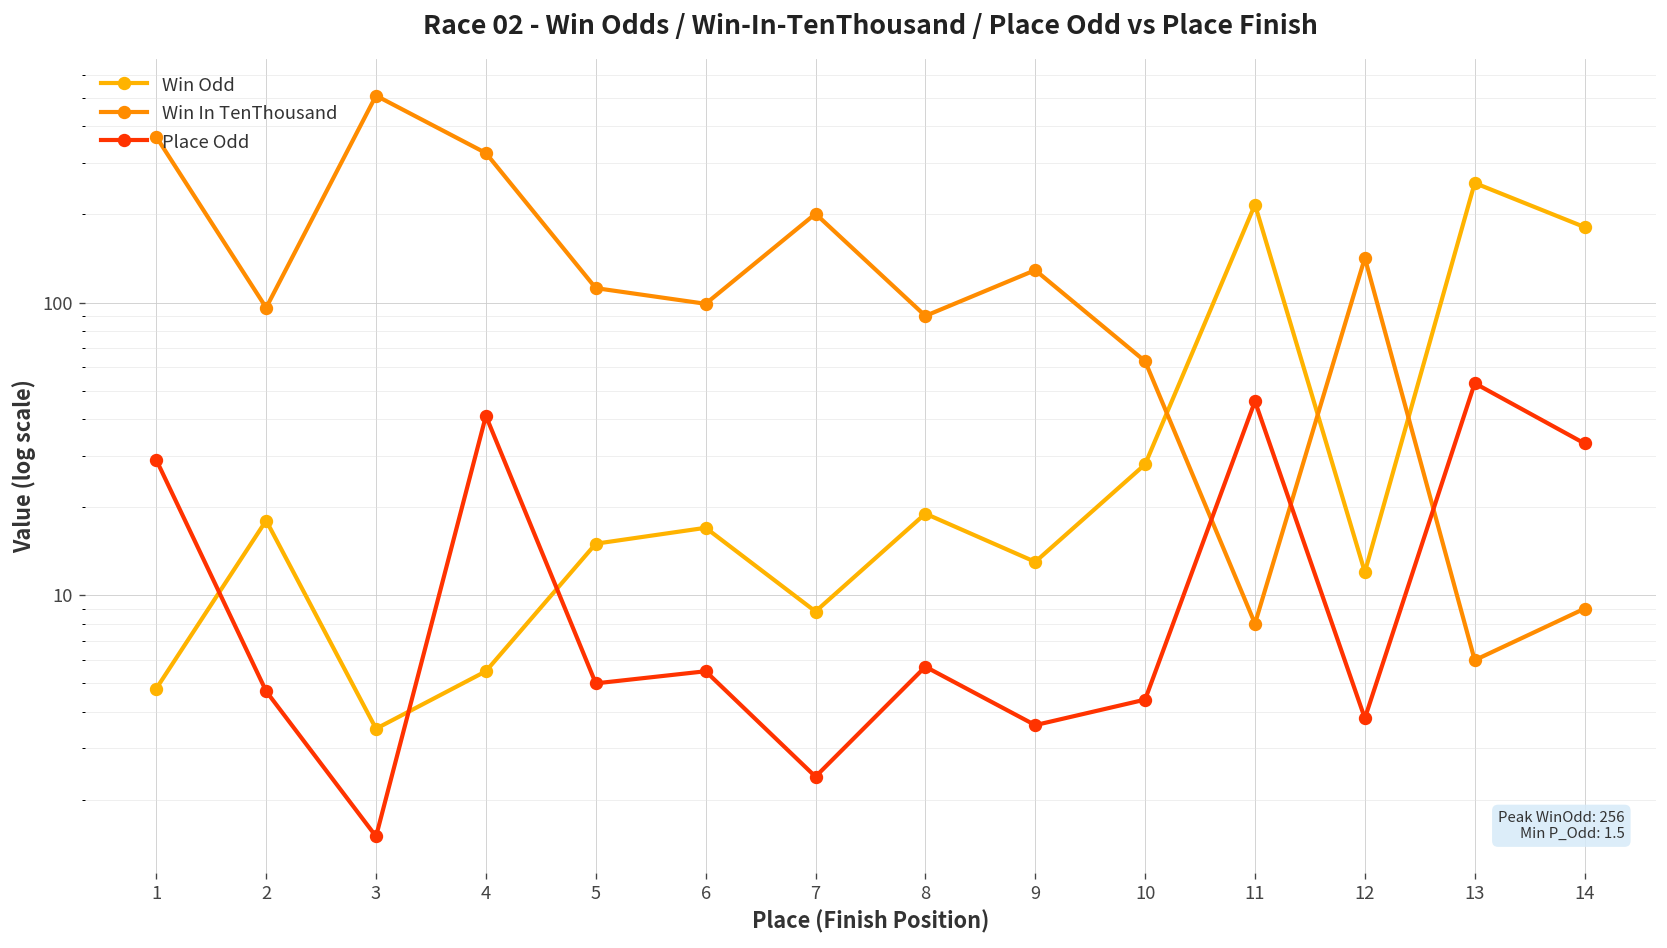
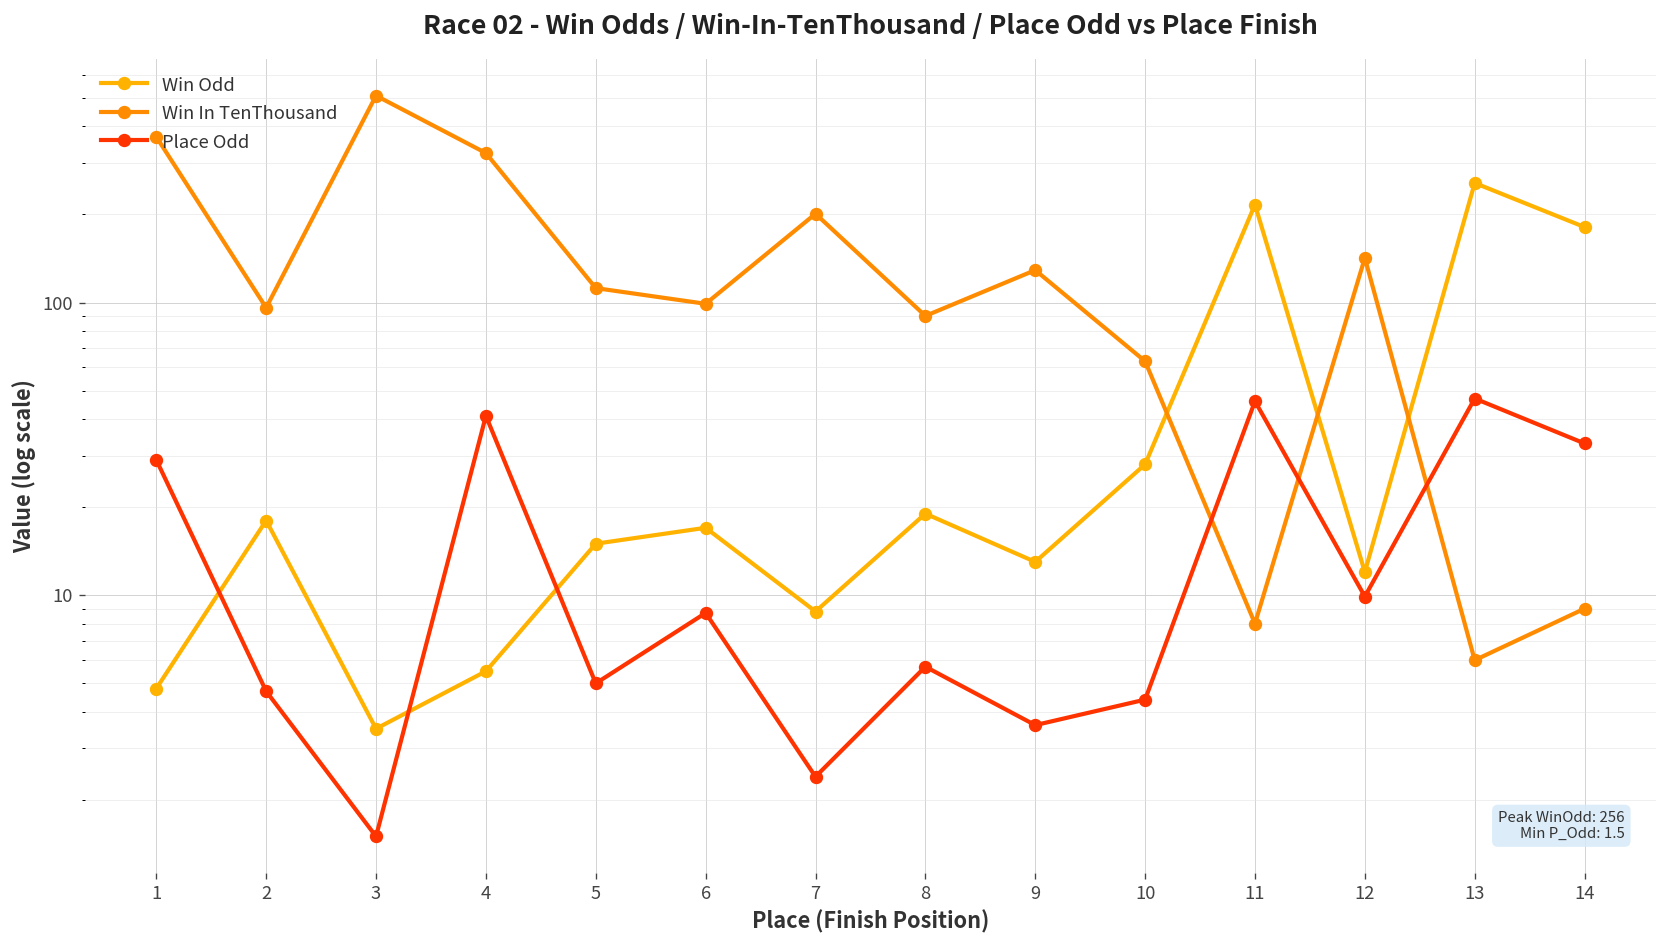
  {
    "Place Odd": {
      "1": 29,
      "2": 4.7,
      "3": 1.5,
      "4": 41,
      "5": 5.0,
-     "6": 5.5,
+     "6": 8.7,
      "7": 2.4,
      "8": 5.7,
      "9": 3.6,
      "10": 4.4,
      "11": 46,
-     "12": 3.8,
-     "13": 53,
+     "12": 9.9,
+     "13": 47,
      "14": 33
    }
  }
